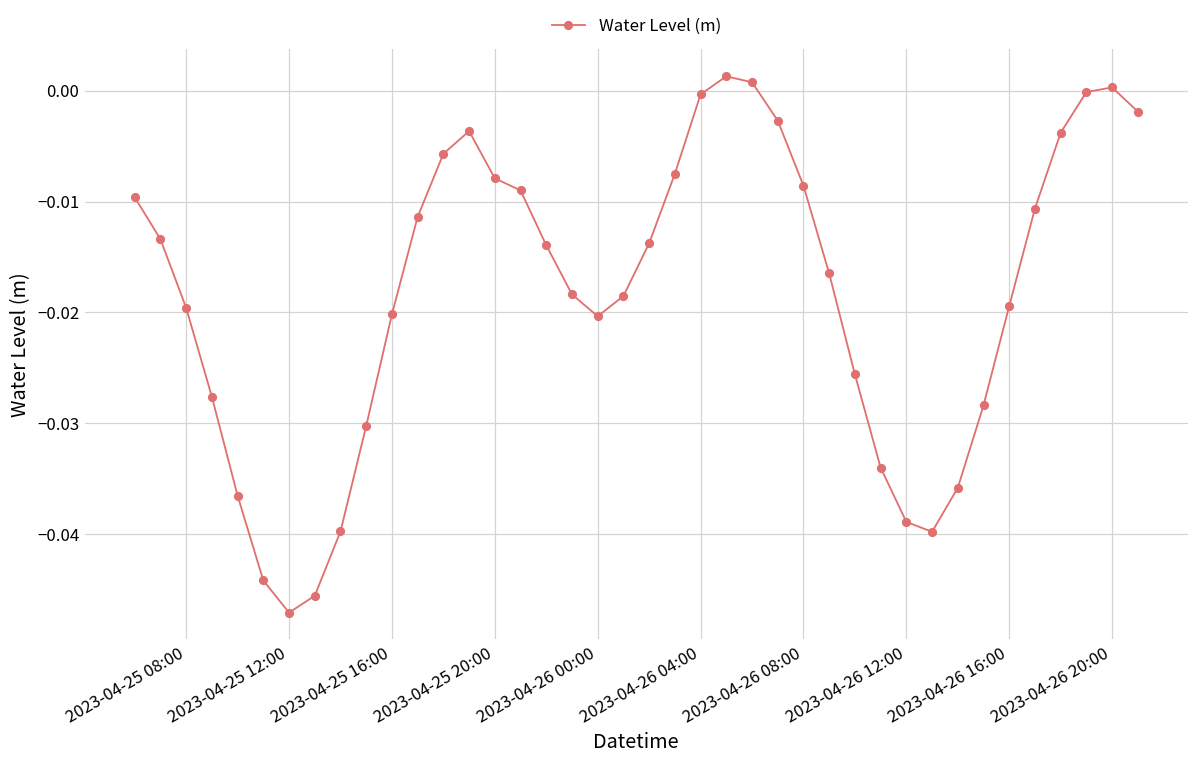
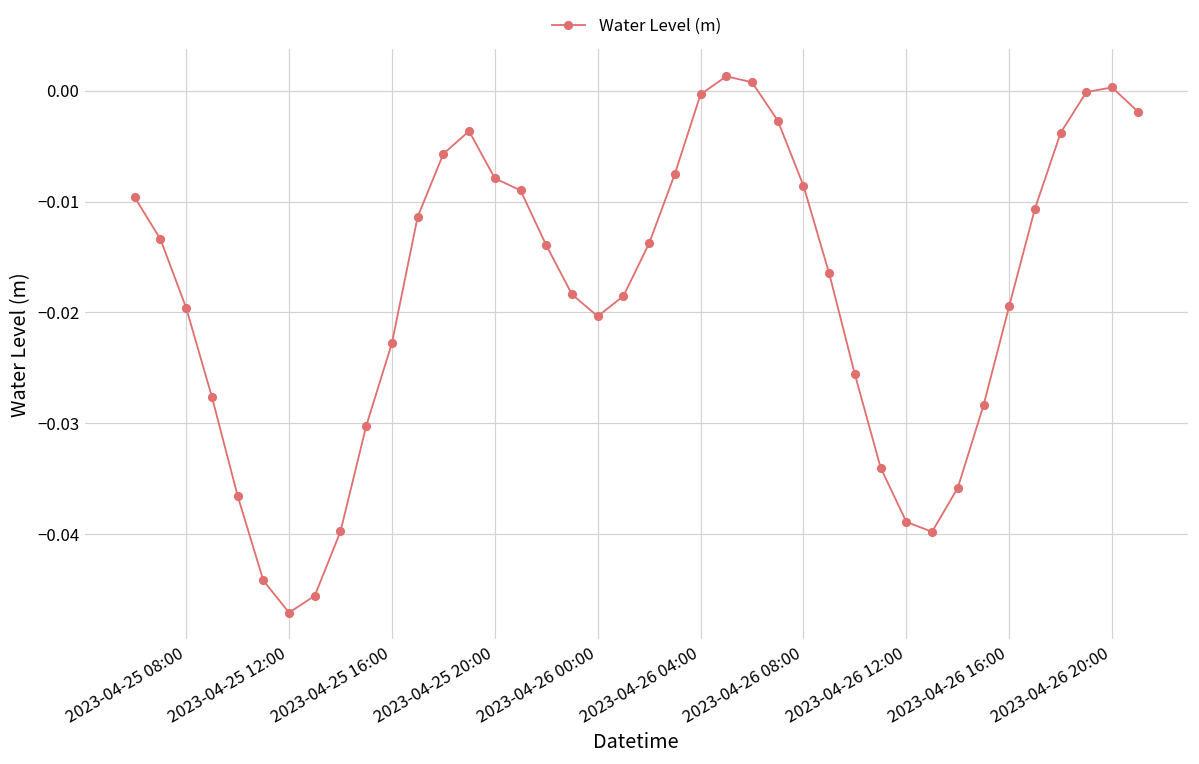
  {
    "2023-04-25 08:00": -0.0196,
    "2023-04-25 12:00": -0.0471,
-   "2023-04-25 16:00": -0.0202,
+   "2023-04-25 16:00": -0.0228,
    "2023-04-25 20:00": -0.0079,
    "2023-04-26 00:00": -0.0203,
    "2023-04-26 04:00": -0.0003,
    "2023-04-26 08:00": -0.0086,
    "2023-04-26 12:00": -0.0389,
    "2023-04-26 16:00": -0.0194,
    "2023-04-26 20:00": 0.0003
  }
